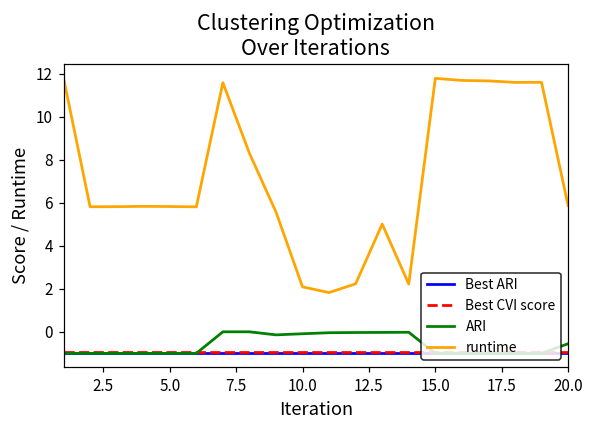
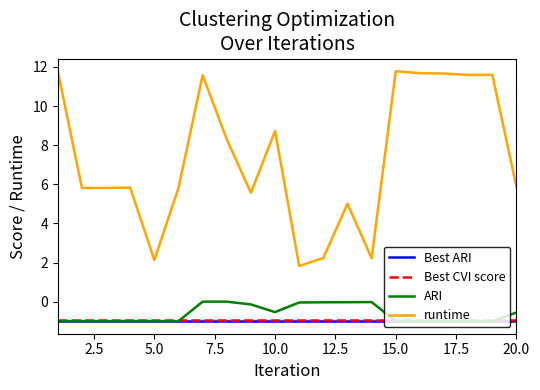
  {
    "ARI": {
-     "10.0": -0.1,
+     "10.0": -0.5,
      "20.0": -0.6
    },
    "runtime": {
-     "5.0": 5.8,
-     "10.0": 2.1,
+     "5.0": 2.1,
+     "10.0": 8.7,
      "15.0": 11.8,
      "20.0": 5.9
    }
  }
